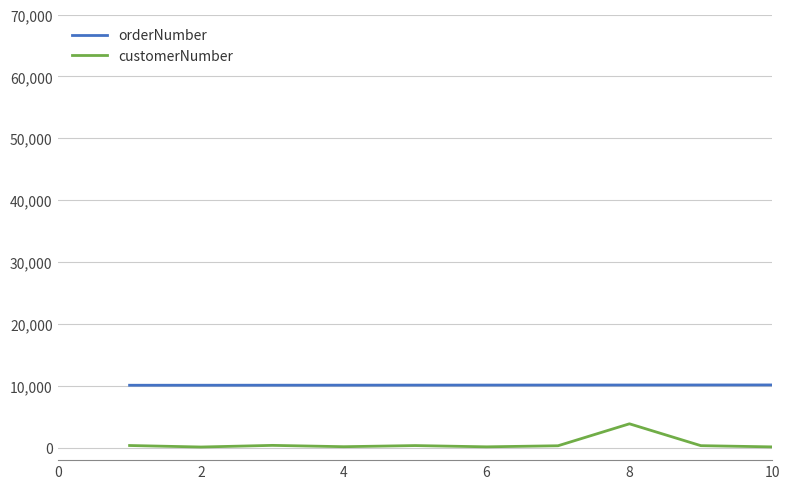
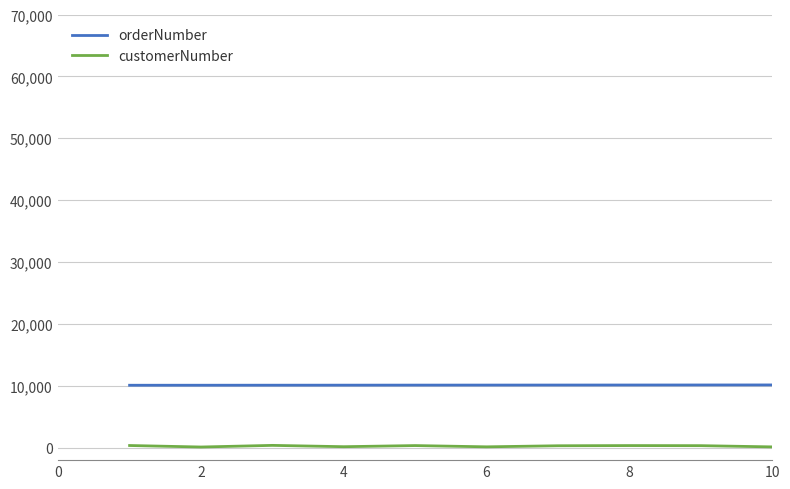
  {
    "orderNumber": {
      "2": "10,000",
      "4": "10,000",
      "6": "10,000",
      "8": "10,000",
      "10": "10,000"
    },
    "customerNumber": {
      "2": "0",
      "4": "0",
      "6": "0",
-     "8": "4,000",
+     "8": "0",
      "10": "0"
    }
  }
